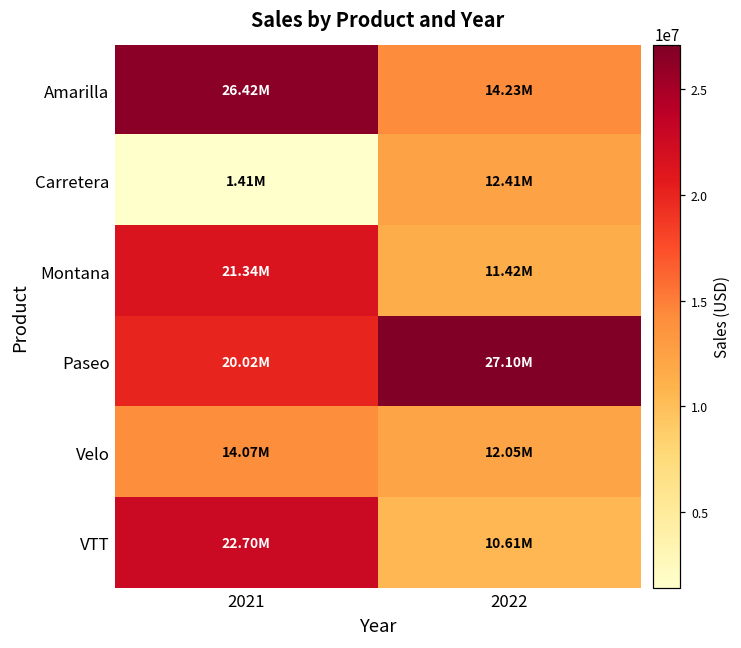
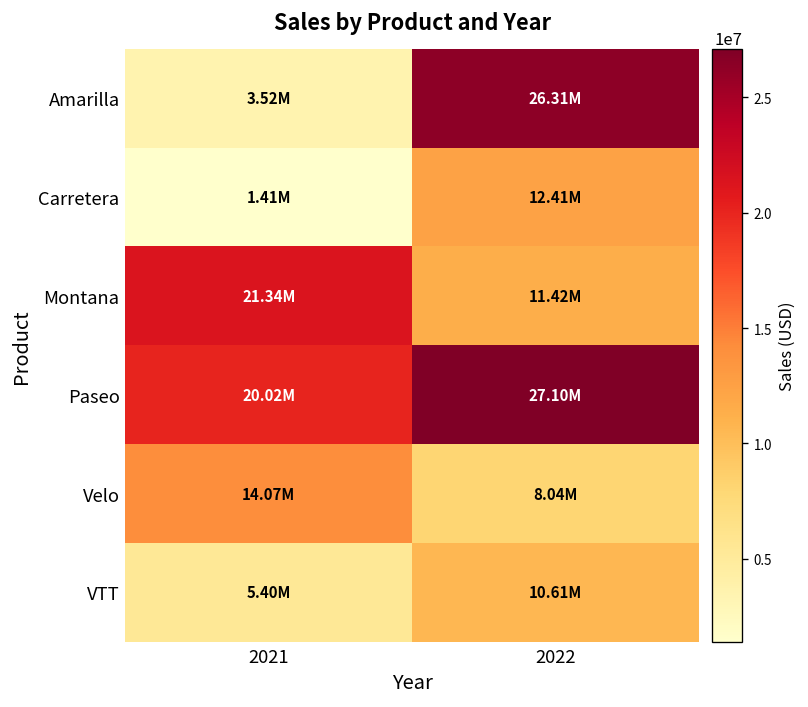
  {
    "Amarilla": {
-     "2021": "26.42M",
-     "2022": "14.23M"
+     "2021": "3.52M",
+     "2022": "26.31M"
    },
    "Carretera": {
      "2021": "1.41M",
      "2022": "12.41M"
    },
    "Montana": {
      "2021": "21.34M",
      "2022": "11.42M"
    },
    "Paseo": {
      "2021": "20.02M",
      "2022": "27.10M"
    },
    "Velo": {
      "2021": "14.07M",
-     "2022": "12.05M"
+     "2022": "8.04M"
    },
    "VTT": {
-     "2021": "22.70M",
+     "2021": "5.40M",
      "2022": "10.61M"
    }
  }
